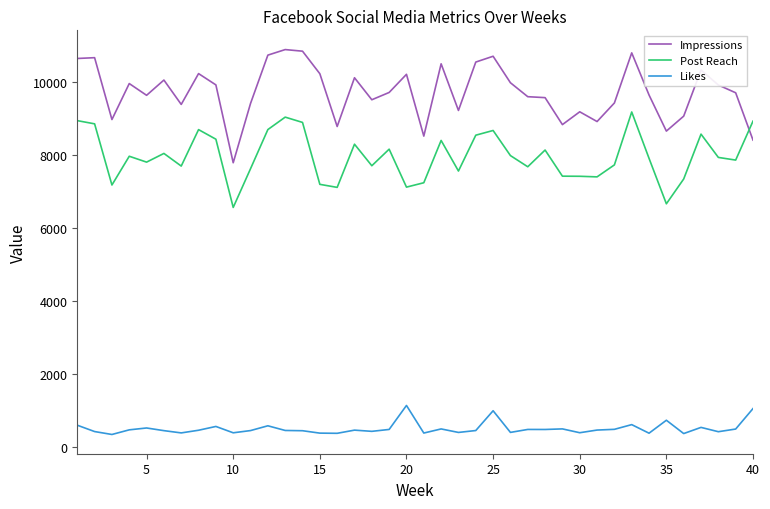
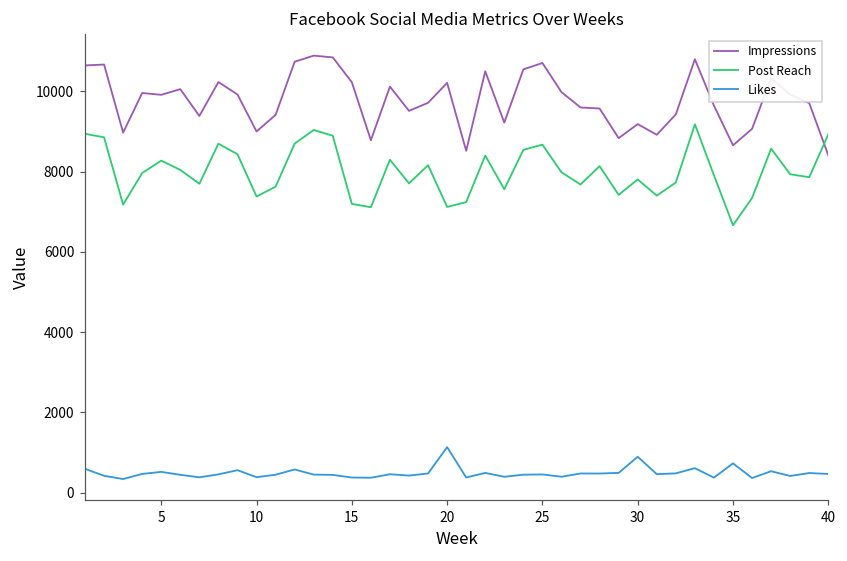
  {
    "Impressions": {
-     "5": 9600,
-     "10": 7800,
+     "5": 9900,
+     "10": 9000,
      "15": 10200,
      "20": 10200,
      "25": 10700,
      "30": 9200,
      "35": 8700,
      "40": 8400
    },
    "Post Reach": {
-     "5": 7800,
-     "10": 6600,
+     "5": 8300,
+     "10": 7400,
      "15": 7200,
      "20": 7100,
      "25": 8700,
-     "30": 7400,
+     "30": 7800,
      "35": 6700,
      "40": 8900
    },
    "Likes": {
      "5": 500,
      "10": 400,
      "15": 400,
      "20": 1100,
-     "25": 1000,
-     "30": 400,
+     "25": 500,
+     "30": 900,
      "35": 700,
-     "40": 1100
+     "40": 500
    }
  }
